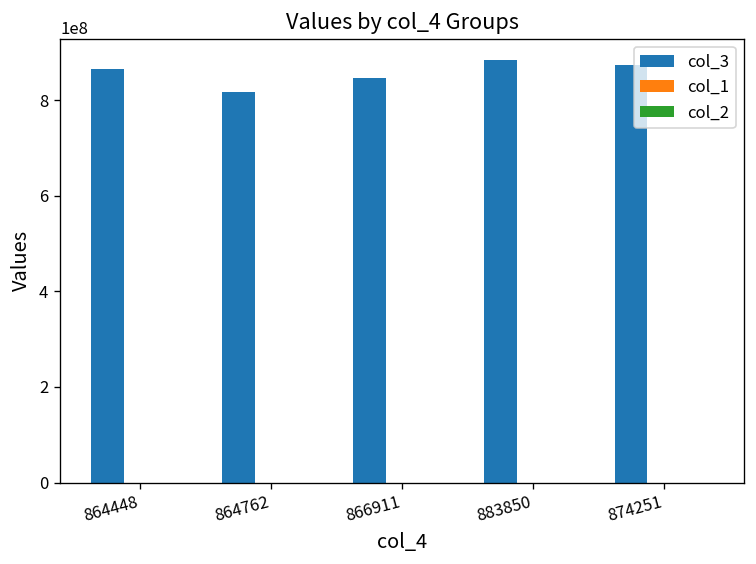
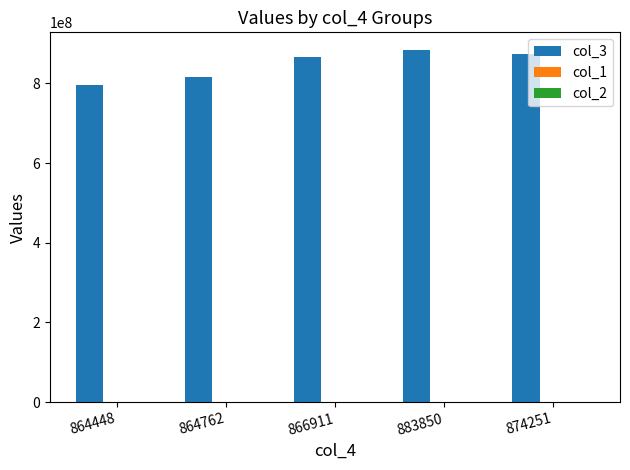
  {
    "col_3": {
-     "864448": 860000000,
+     "864448": 800000000,
      "864762": 820000000,
-     "866911": 850000000,
+     "866911": 870000000,
      "883850": 880000000,
      "874251": 870000000
    }
  }
